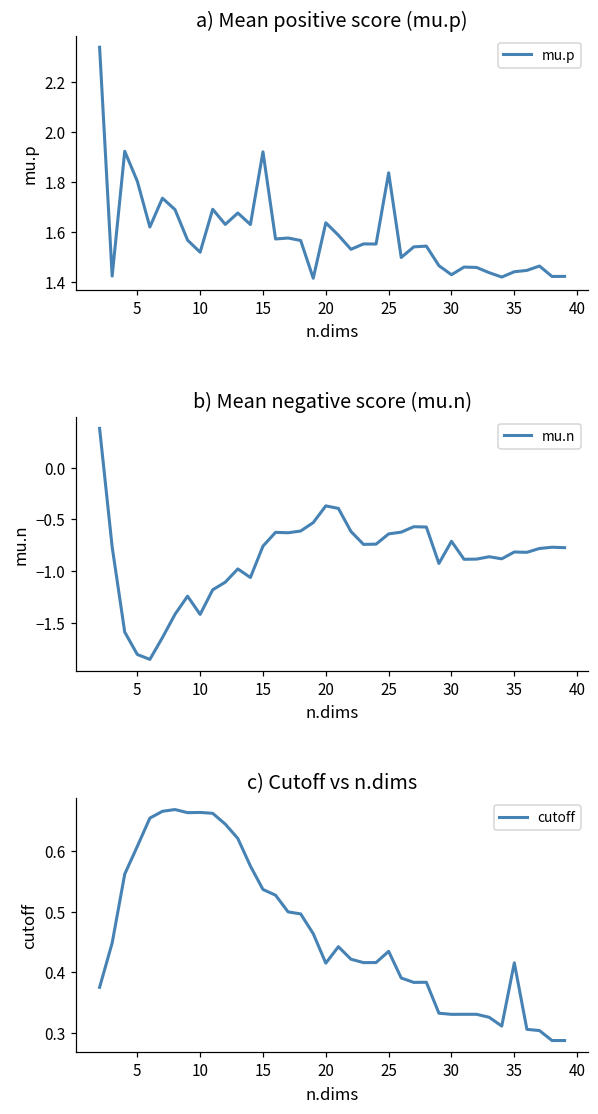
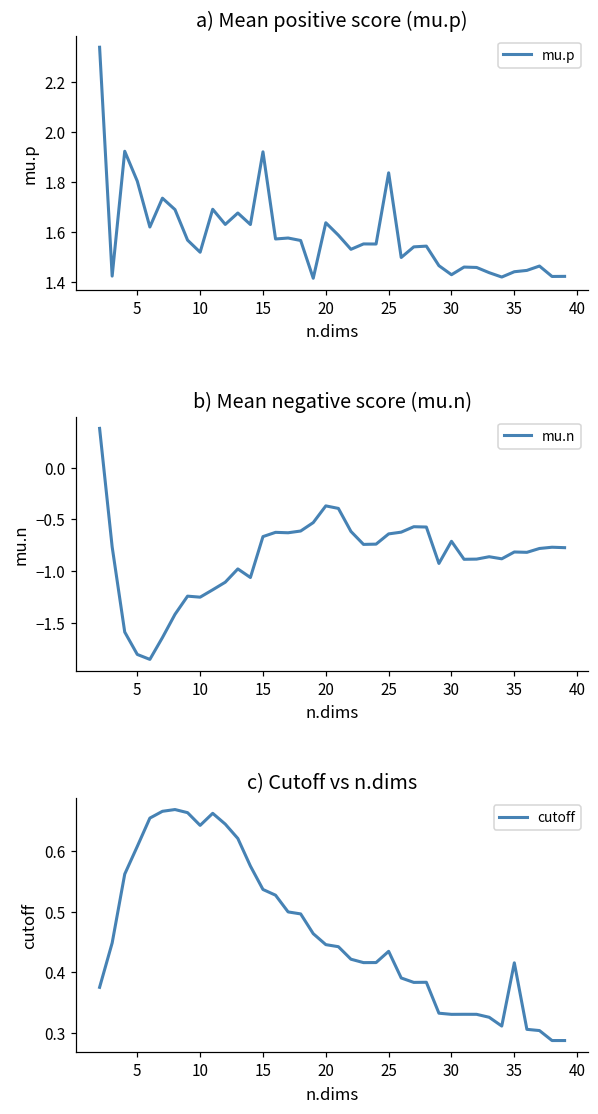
  {
    "a) Mean positive score (mu.p)": {
      "5": 1.80,
      "10": 1.52,
      "15": 1.92,
      "20": 1.64,
      "25": 1.84,
      "30": 1.43,
      "35": 1.44
    },
    "b) Mean negative score (mu.n)": {
      "5": -1.8,
-     "10": -1.4,
-     "15": -0.8,
+     "10": -1.3,
+     "15": -0.7,
      "20": -0.4,
      "25": -0.6,
      "30": -0.7,
      "35": -0.8
    },
    "c) Cutoff vs n.dims": {
      "5": 0.61,
-     "10": 0.66,
+     "10": 0.64,
      "15": 0.54,
-     "20": 0.41,
+     "20": 0.45,
      "25": 0.43,
      "30": 0.33,
      "35": 0.42
    }
  }
